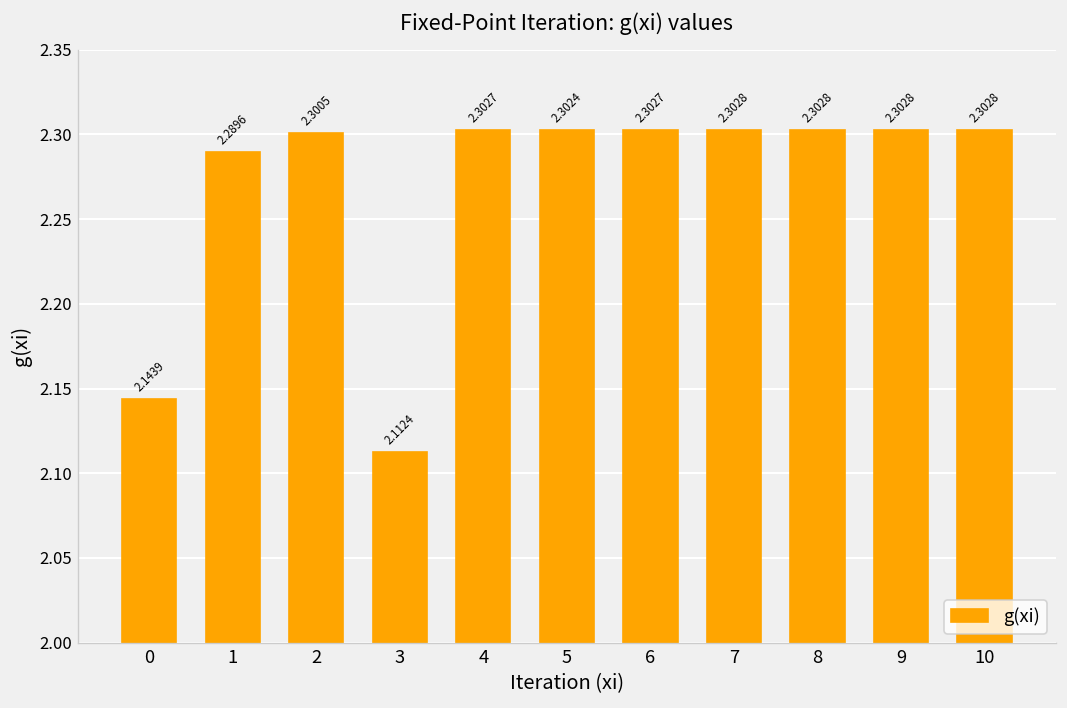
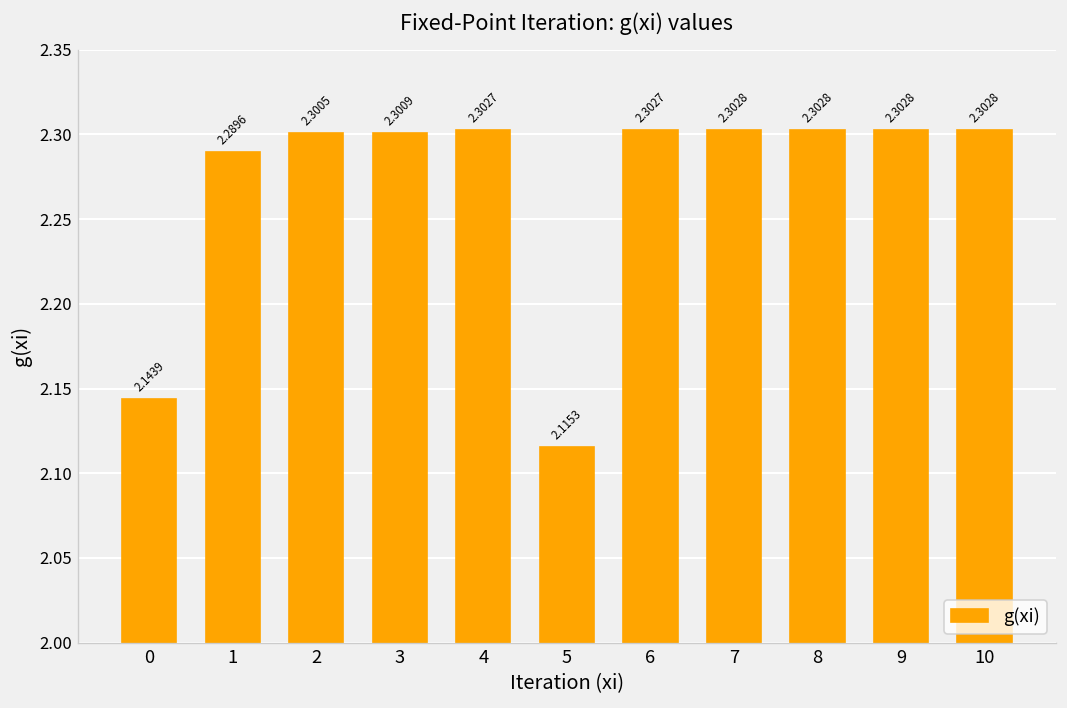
  {
    "0": 2.1439,
    "1": 2.2896,
    "2": 2.3005,
-   "3": 2.1124,
+   "3": 2.3009,
    "4": 2.3027,
-   "5": 2.3024,
+   "5": 2.1153,
    "6": 2.3027,
    "7": 2.3028,
    "8": 2.3028,
    "9": 2.3028,
    "10": 2.3028
  }
